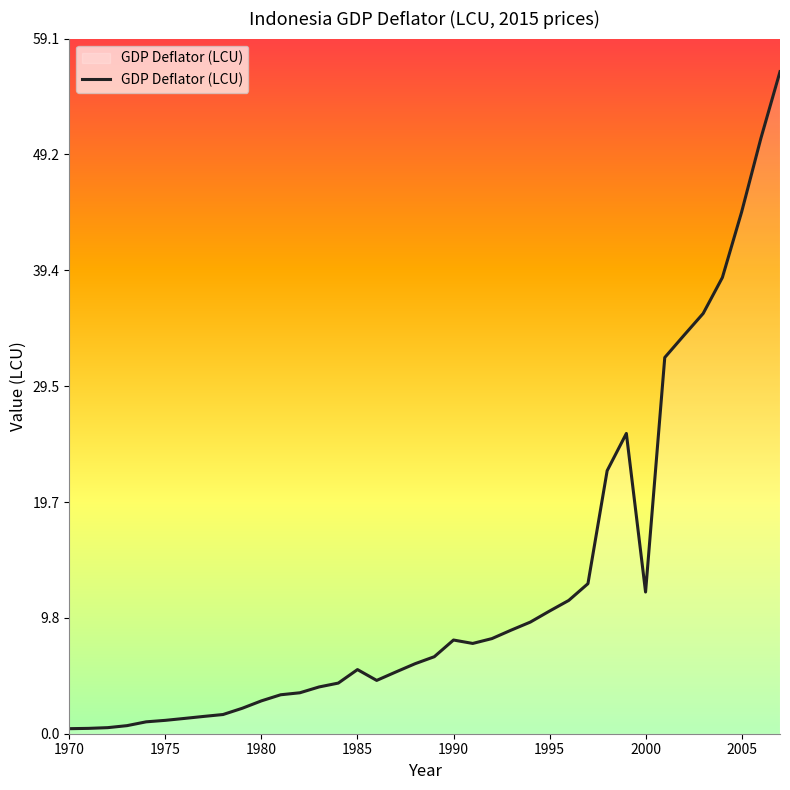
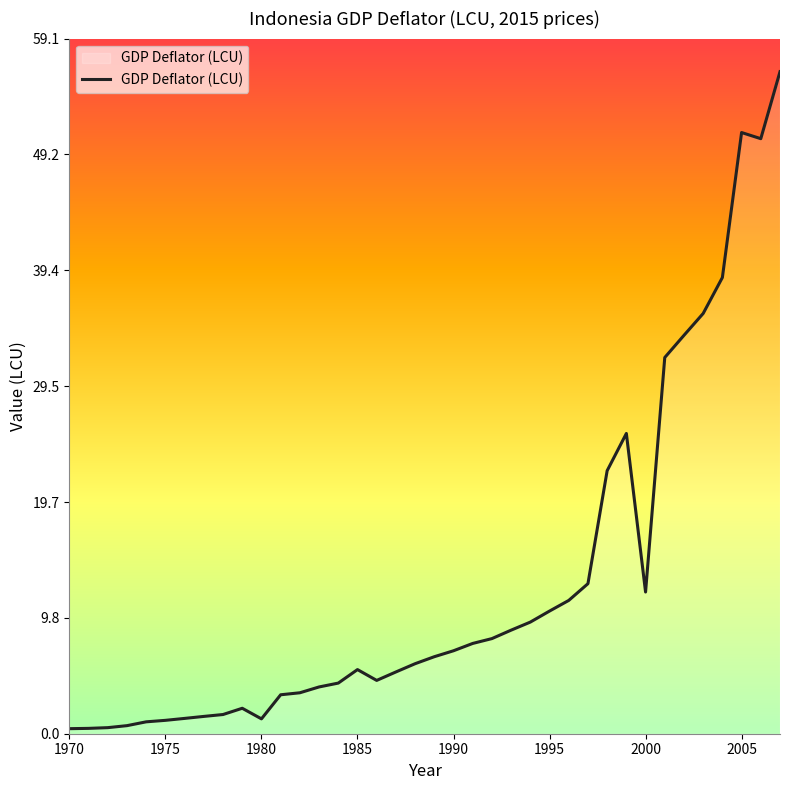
  {
    "1970": 0.4,
    "1975": 1.1,
-   "1980": 2.8,
+   "1980": 1.3,
    "1985": 5.5,
-   "1990": 8.0,
+   "1990": 7.1,
    "1995": 10.4,
    "2000": 12.0,
-   "2005": 44.3
+   "2005": 51.1
  }
